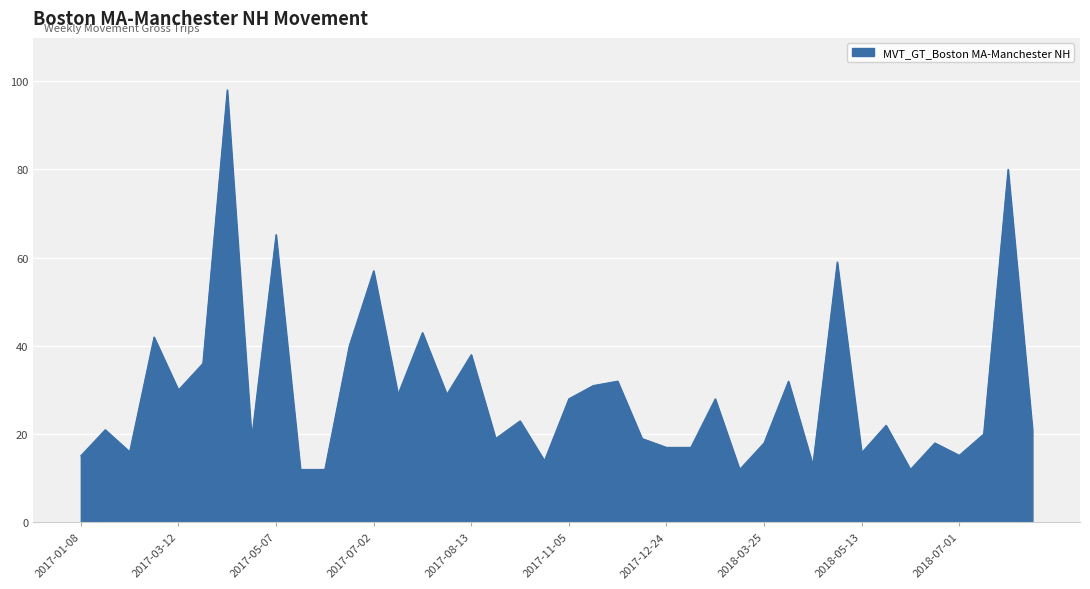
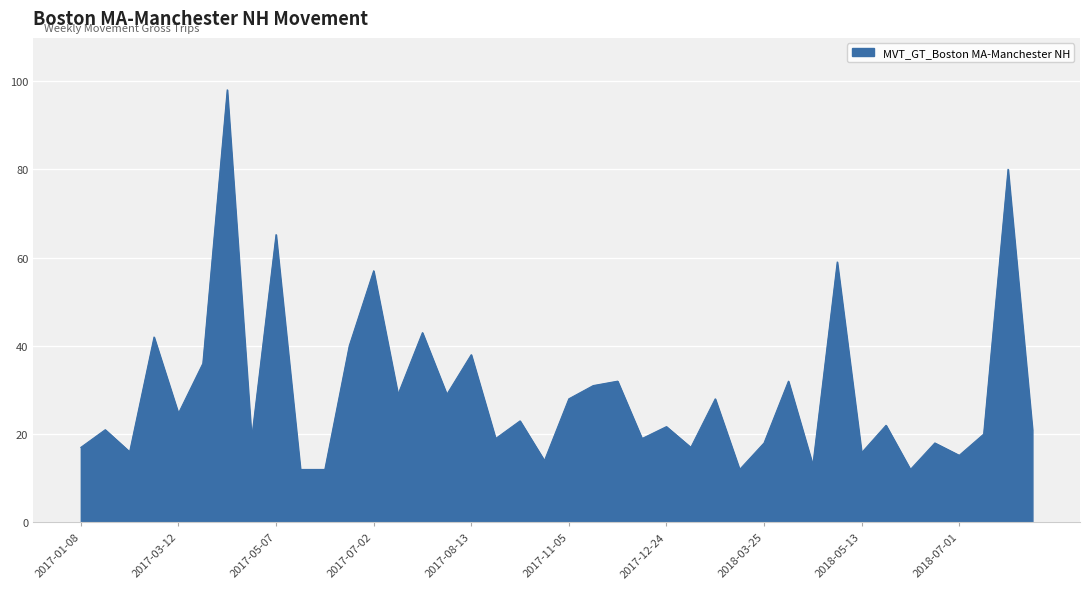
  {
-   "2017-01-08": 15,
-   "2017-03-12": 30,
+   "2017-01-08": 17,
+   "2017-03-12": 25,
    "2017-05-07": 65,
    "2017-07-02": 57,
    "2017-08-13": 38,
    "2017-11-05": 28,
-   "2017-12-24": 17,
+   "2017-12-24": 22,
    "2018-03-25": 18,
    "2018-05-13": 16,
    "2018-07-01": 15
  }
